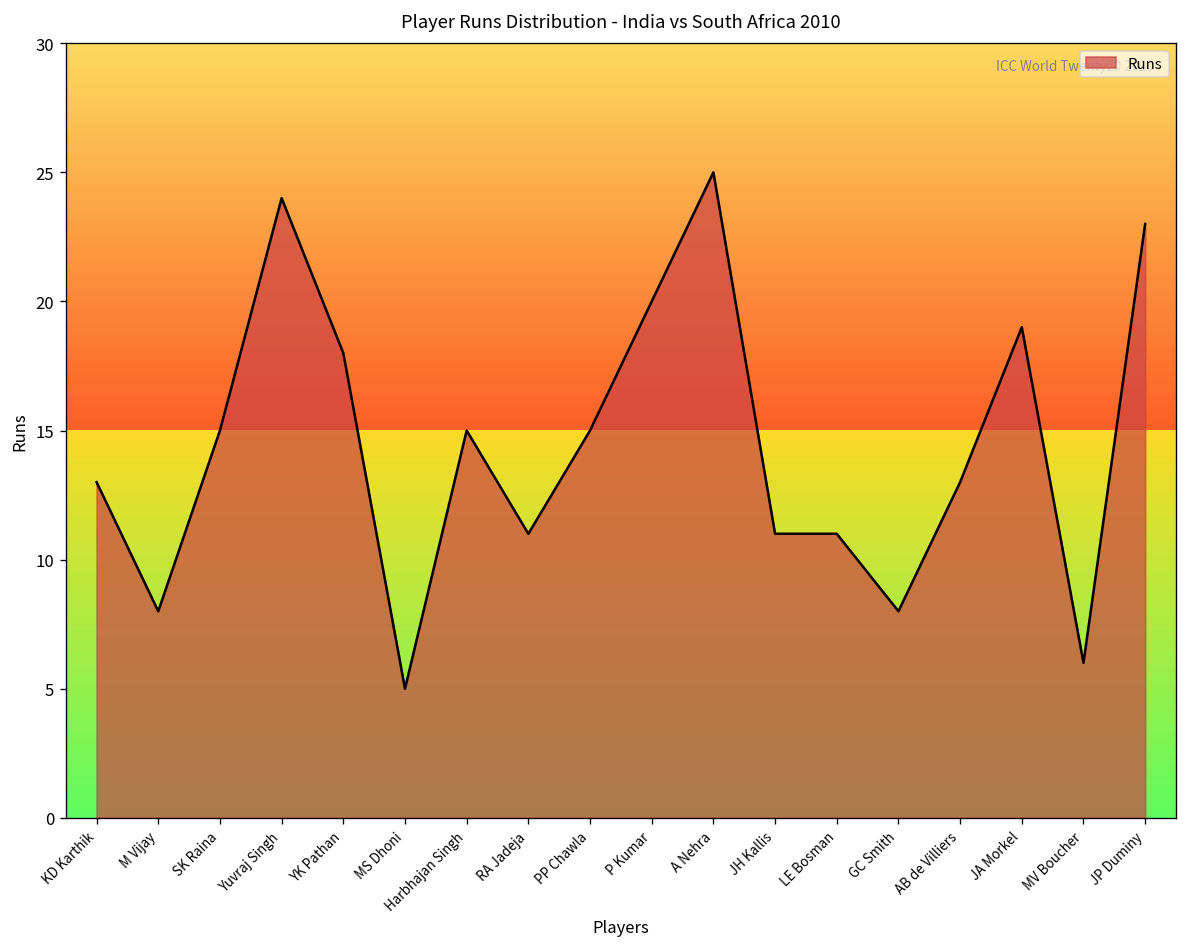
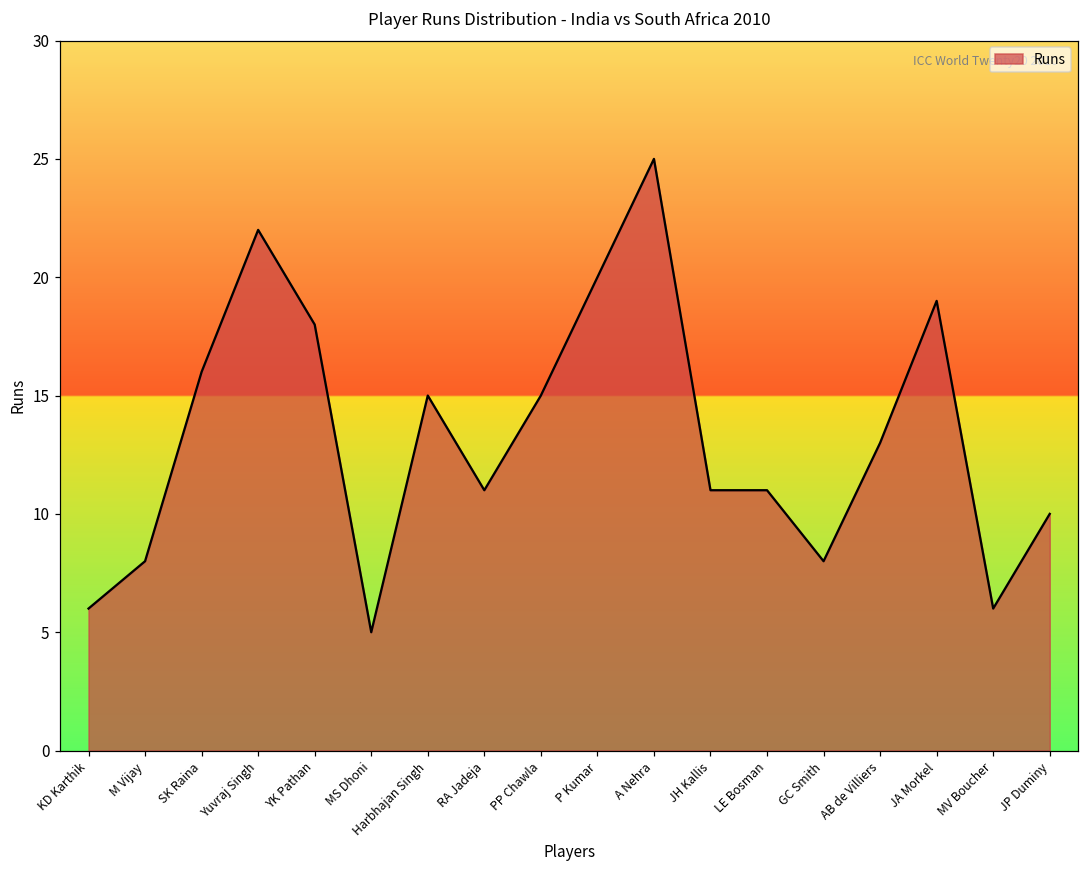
  {
-   "KD Karthik": 13,
+   "KD Karthik": 6,
    "M Vijay": 8,
-   "SK Raina": 15,
-   "Yuvraj Singh": 24,
+   "SK Raina": 16,
+   "Yuvraj Singh": 22,
    "YK Pathan": 18,
    "MS Dhoni": 5,
    "Harbhajan Singh": 15,
    "RA Jadeja": 11,
    "PP Chawla": 15,
    "P Kumar": 20,
    "A Nehra": 25,
    "JH Kallis": 11,
    "LE Bosman": 11,
    "GC Smith": 8,
    "AB de Villiers": 13,
    "JA Morkel": 19,
    "MV Boucher": 6,
-   "JP Duminy": 23
+   "JP Duminy": 10
  }
